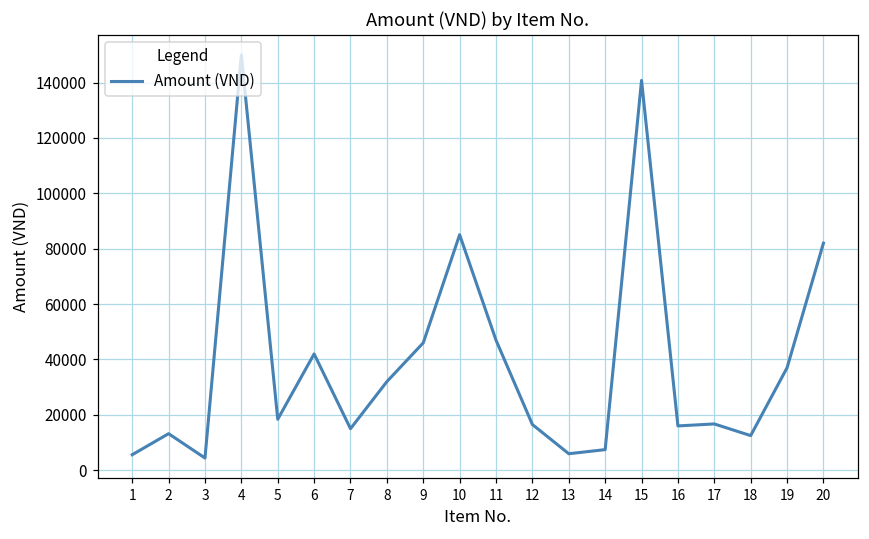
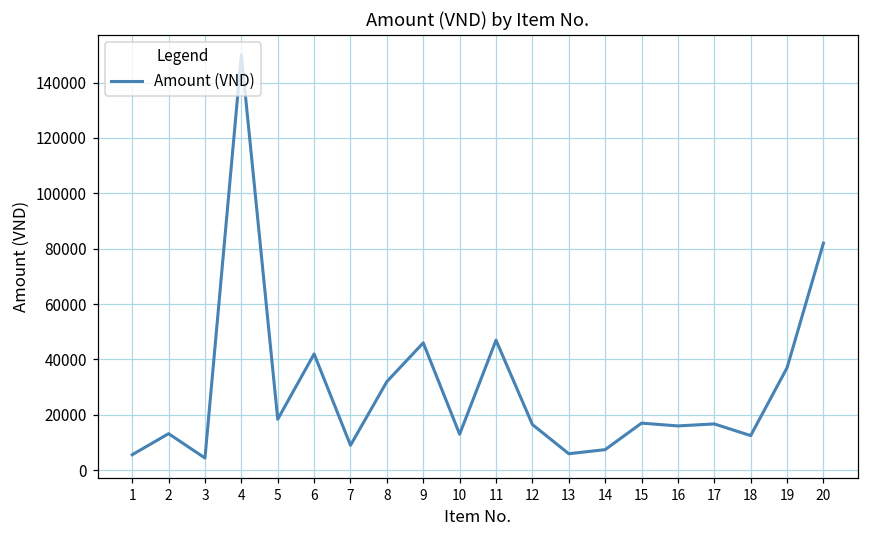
  {
    "1": 6000,
    "2": 13000,
    "3": 4000,
    "5": 18000,
    "6": 42000,
-   "7": 15000,
+   "7": 9000,
    "8": 32000,
    "9": 46000,
-   "10": 85000,
+   "10": 13000,
    "11": 47000,
    "12": 17000,
    "13": 6000,
    "14": 7000,
-   "15": 141000,
+   "15": 17000,
    "16": 16000,
    "17": 17000,
    "18": 13000,
    "19": 37000,
    "20": 82000
  }
